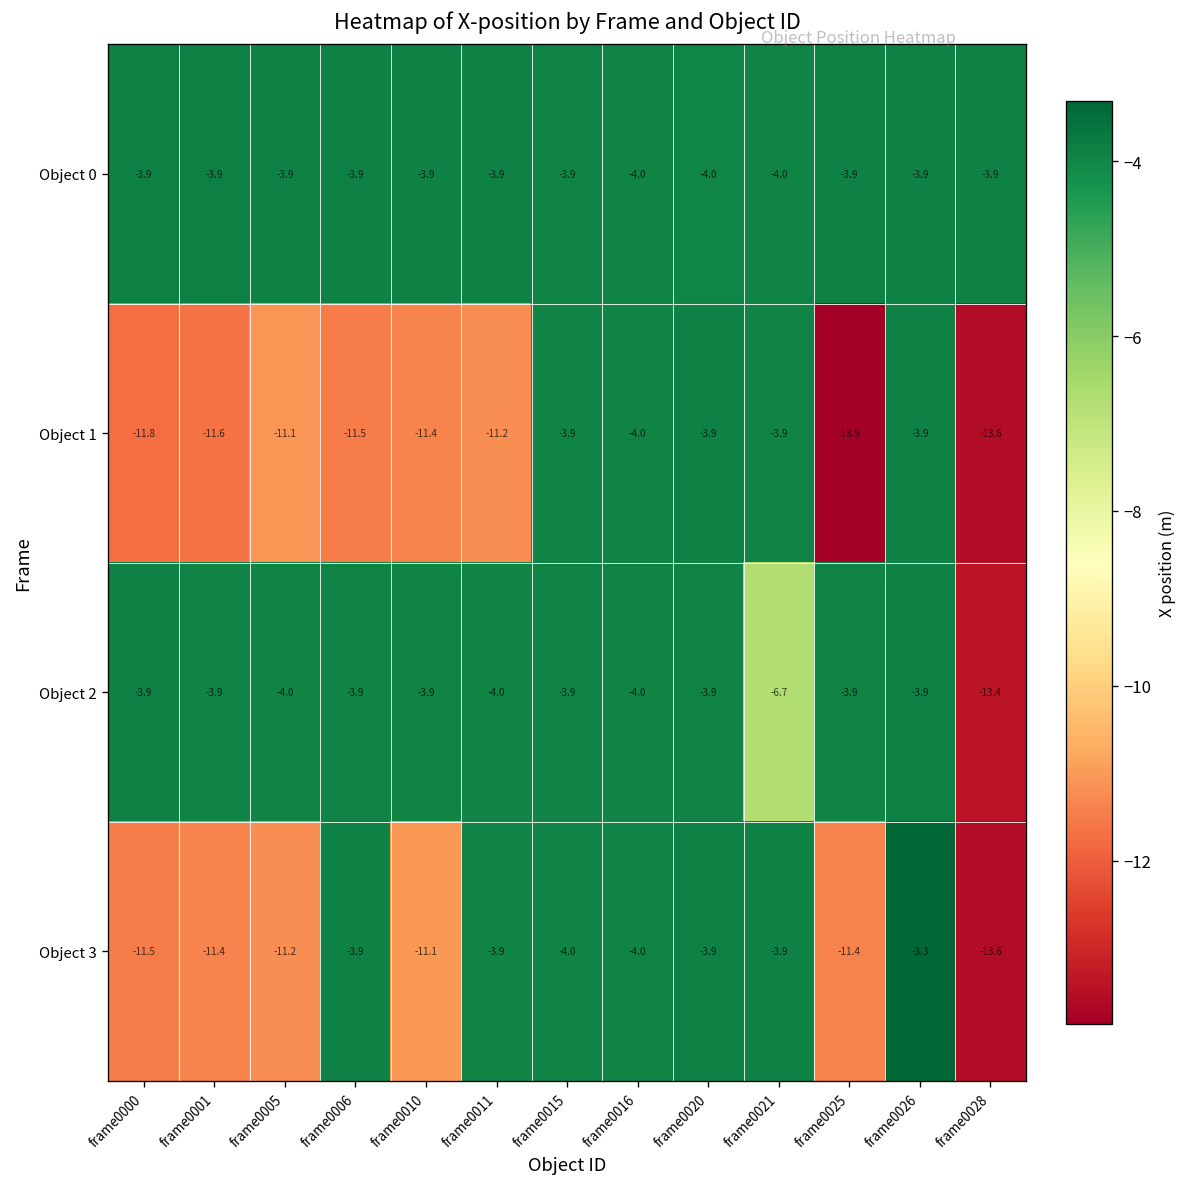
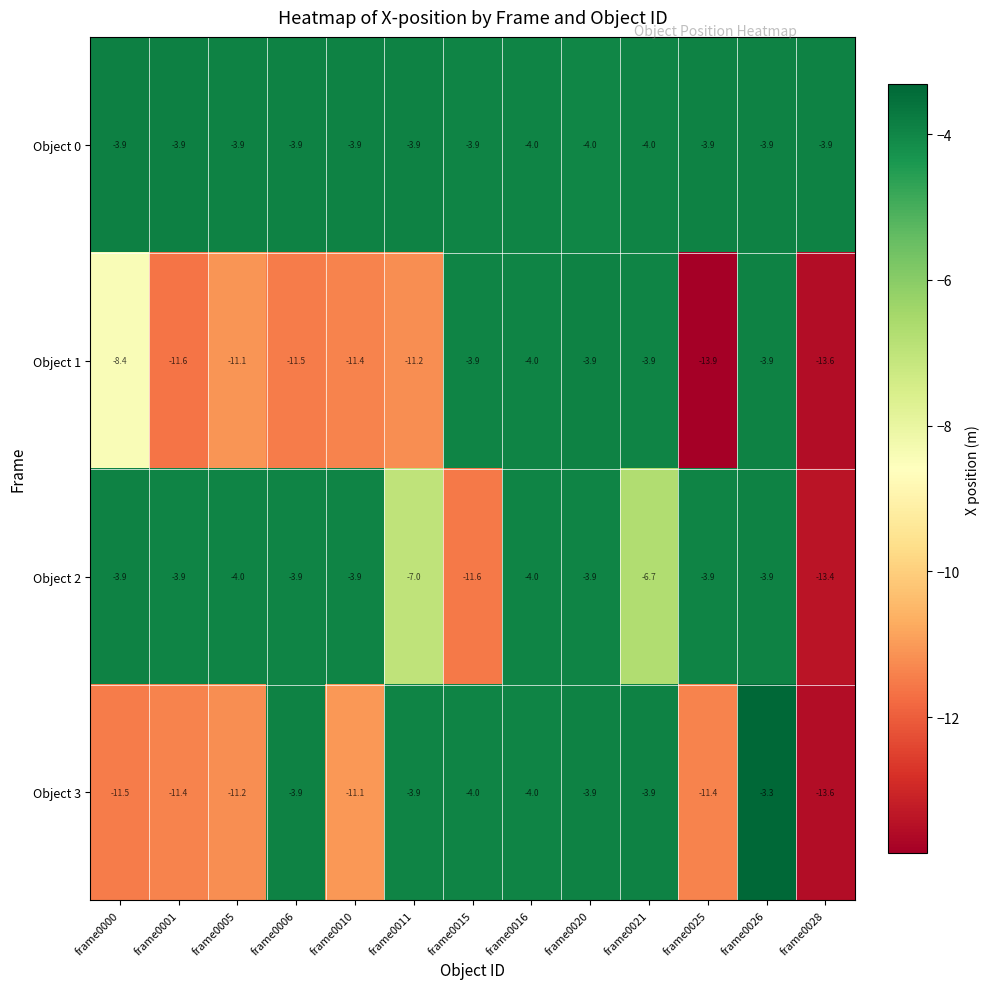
  {
    "Object 0": {
      "frame0000": -3.9,
      "frame0001": -3.9,
      "frame0005": -3.9,
      "frame0006": -3.9,
      "frame0010": -3.9,
      "frame0011": -3.9,
      "frame0015": -3.9,
      "frame0016": -4.0,
      "frame0020": -4.0,
      "frame0021": -4.0,
      "frame0025": -3.9,
      "frame0026": -3.9,
      "frame0028": -3.9
    },
    "Object 1": {
-     "frame0000": -11.8,
+     "frame0000": -8.4,
      "frame0001": -11.6,
      "frame0005": -11.1,
      "frame0006": -11.5,
      "frame0010": -11.4,
      "frame0011": -11.2,
      "frame0015": -3.9,
      "frame0016": -4.0,
      "frame0020": -3.9,
      "frame0021": -3.9,
      "frame0025": -13.9,
      "frame0026": -3.9,
      "frame0028": -13.6
    },
    "Object 2": {
      "frame0000": -3.9,
      "frame0001": -3.9,
      "frame0005": -4.0,
      "frame0006": -3.9,
      "frame0010": -3.9,
-     "frame0011": -4.0,
-     "frame0015": -3.9,
+     "frame0011": -7.0,
+     "frame0015": -11.6,
      "frame0016": -4.0,
      "frame0020": -3.9,
      "frame0021": -6.7,
      "frame0025": -3.9,
      "frame0026": -3.9,
      "frame0028": -13.4
    },
    "Object 3": {
      "frame0000": -11.5,
      "frame0001": -11.4,
      "frame0005": -11.2,
      "frame0006": -3.9,
      "frame0010": -11.1,
      "frame0011": -3.9,
      "frame0015": -4.0,
      "frame0016": -4.0,
      "frame0020": -3.9,
      "frame0021": -3.9,
      "frame0025": -11.4,
      "frame0026": -3.3,
      "frame0028": -13.6
    }
  }
